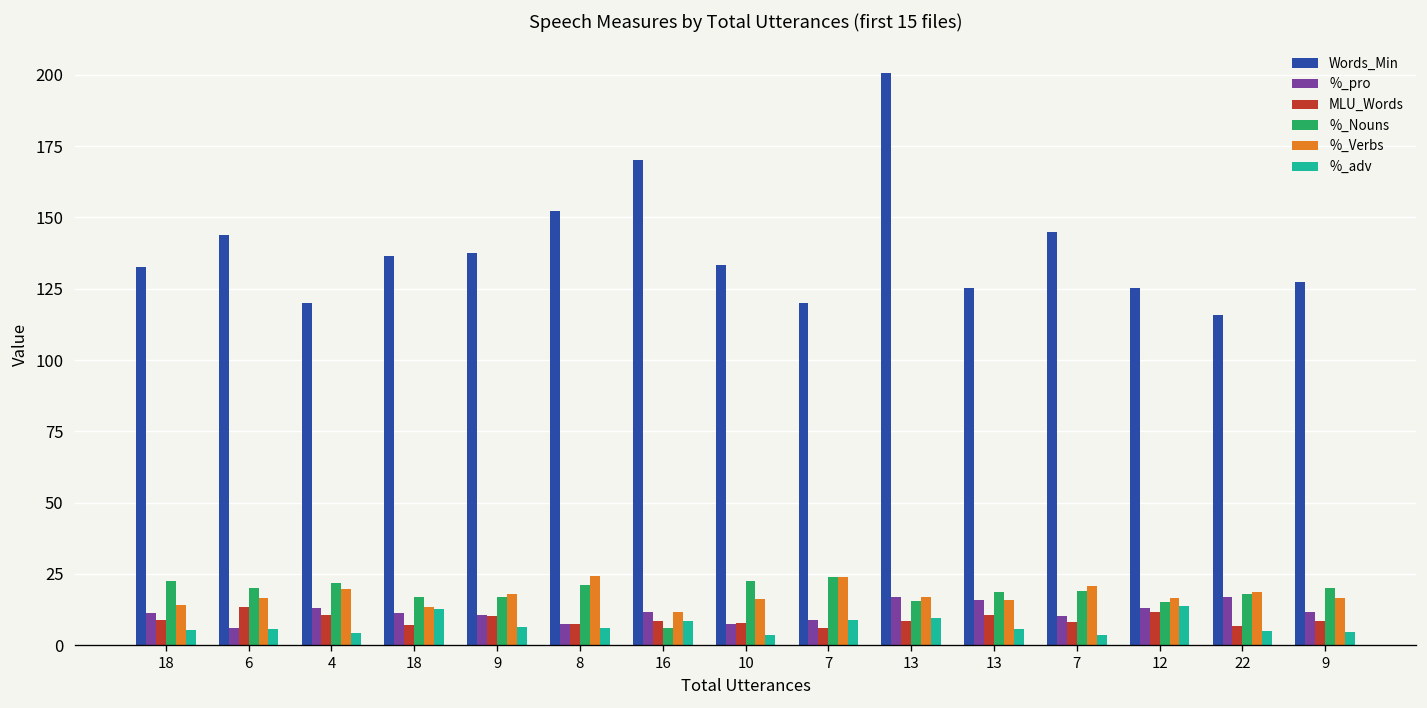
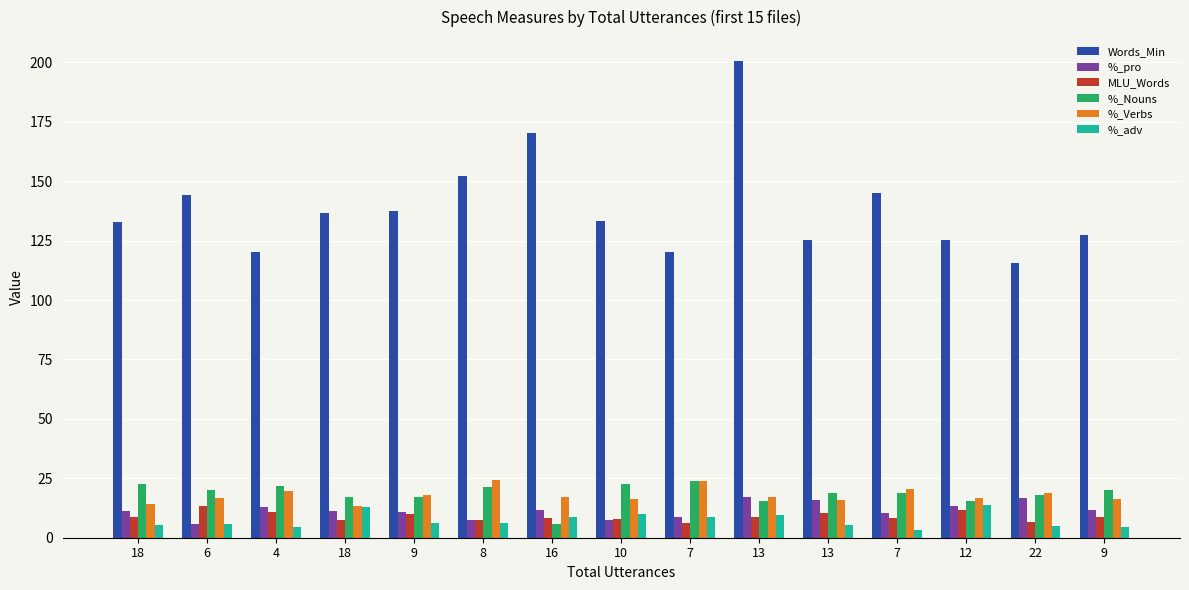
  {
    "Words_Min": {
      "6": 144,
      "4": 120,
      "8": 152,
      "16": 170,
      "10": 133,
      "12": 125,
      "22": 116
    },
    "%_pro": {
      "6": 6,
      "4": 13,
      "8": 8,
      "16": 12,
      "10": 8,
      "12": 13,
      "22": 17
    },
    "MLU_Words": {
      "6": 14,
      "4": 11,
      "8": 8,
      "16": 8,
      "10": 8,
      "12": 12,
      "22": 7
    },
    "%_Nouns": {
      "6": 20,
      "4": 22,
      "8": 21,
      "16": 6,
      "10": 23,
      "12": 15,
      "22": 18
    },
    "%_Verbs": {
      "6": 17,
      "4": 20,
      "8": 24,
-     "16": 12,
+     "16": 17,
      "10": 16,
      "12": 17,
      "22": 19
    },
    "%_adv": {
      "6": 6,
      "4": 4,
      "8": 6,
      "16": 9,
-     "10": 4,
+     "10": 10,
      "12": 14,
      "22": 5
    }
  }
